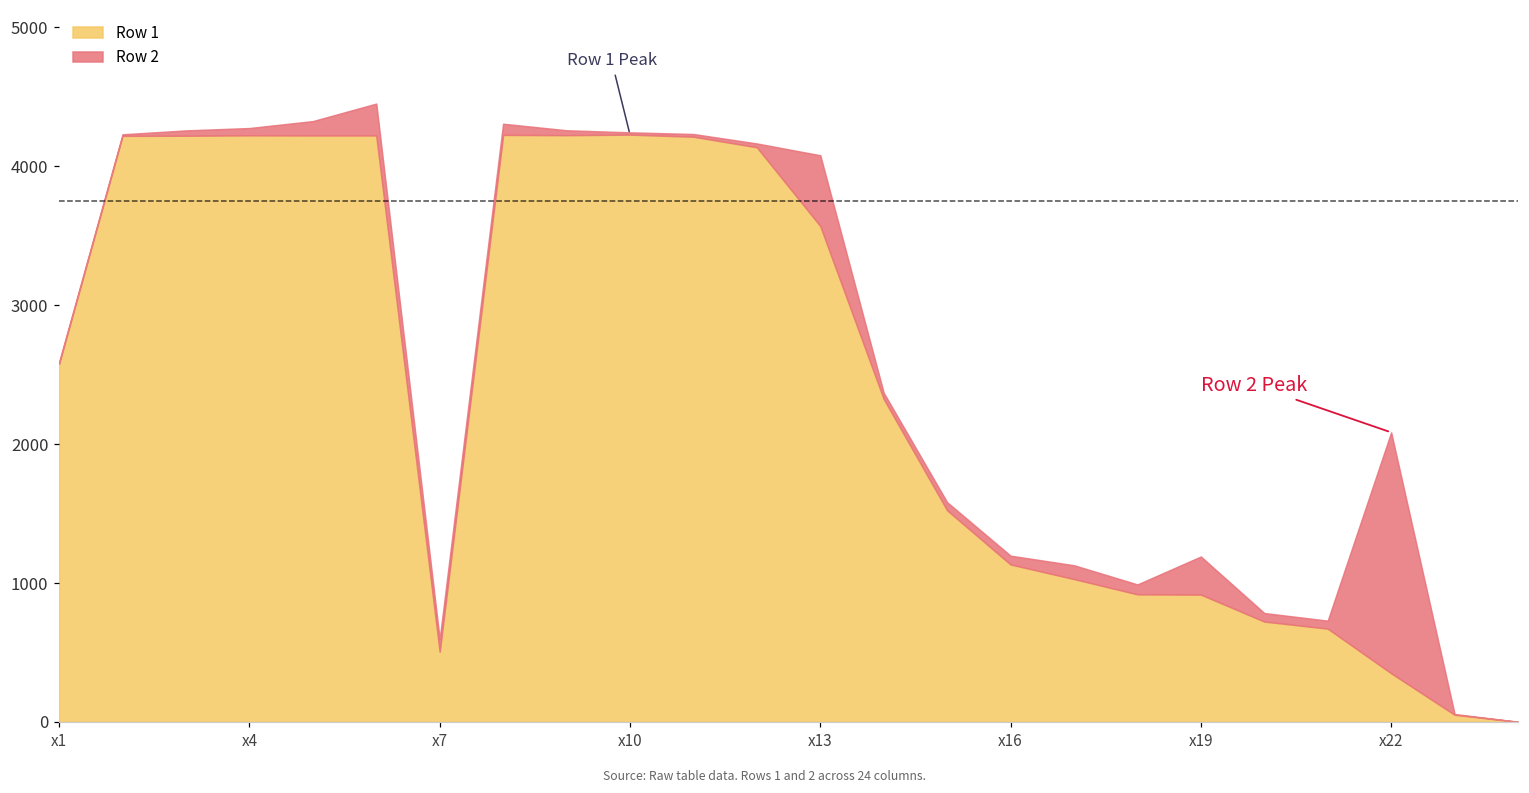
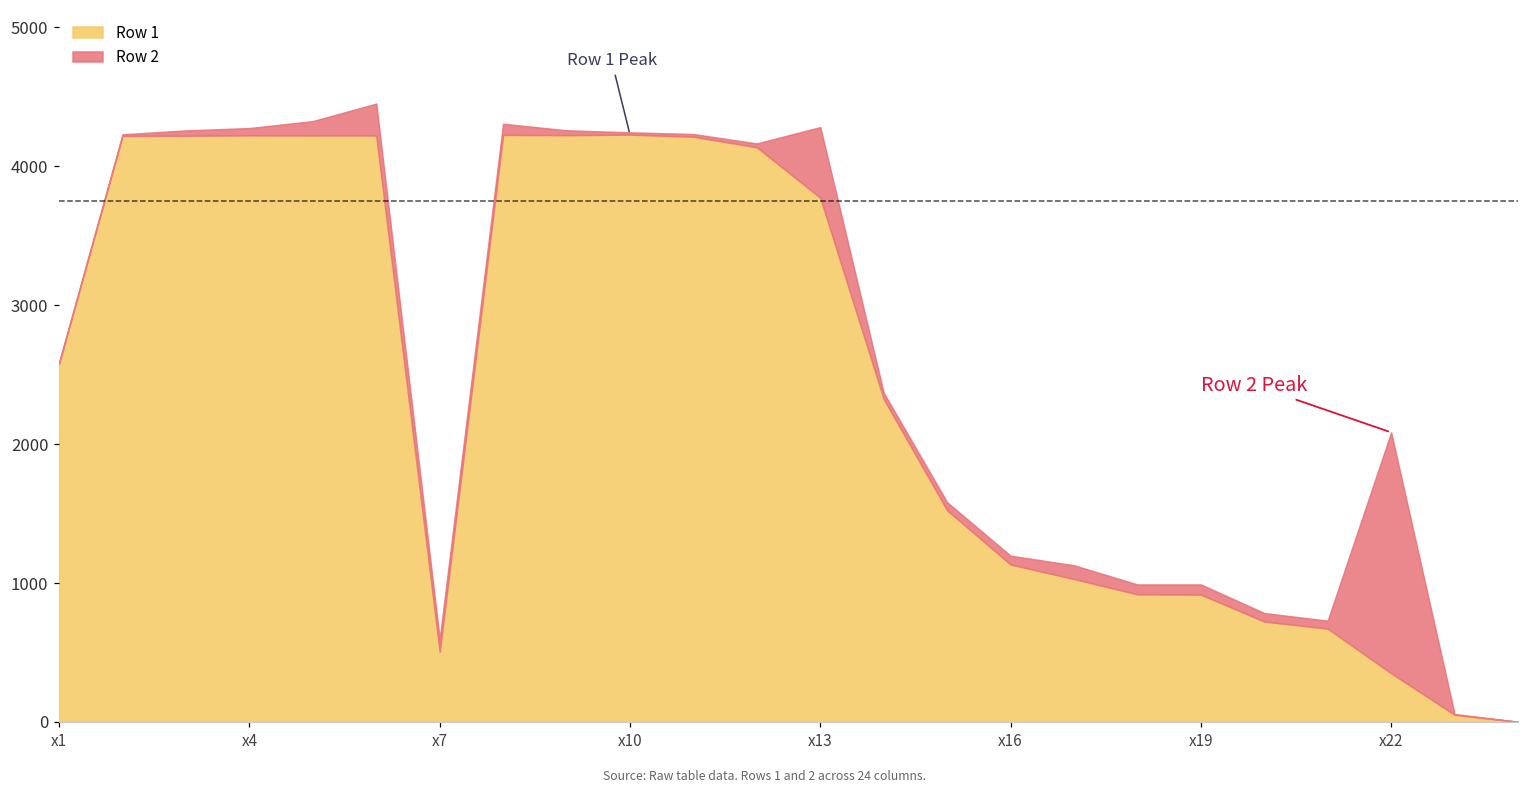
  {
    "Row 1": {
      "x4": 4220,
      "x7": 510,
-     "x13": 3570,
+     "x13": 3770,
      "x16": 1130,
      "x19": 920,
      "x22": 350
    },
    "Row 2": {
      "x4": 50,
      "x7": 90,
      "x13": 510,
      "x16": 60,
-     "x19": 270
+     "x19": 70
    }
  }
